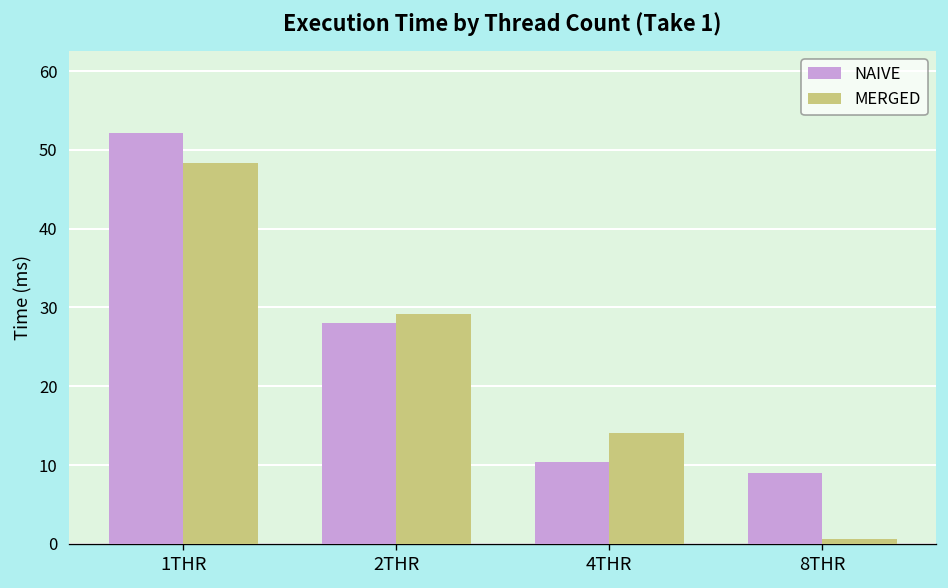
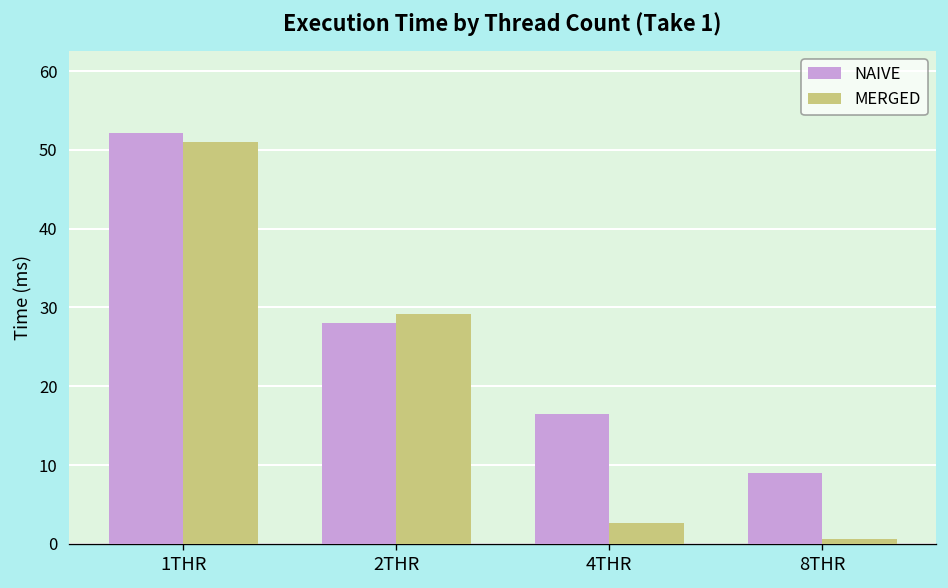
  {
    "NAIVE": {
      "1THR": 52,
      "2THR": 28,
-     "4THR": 10,
+     "4THR": 16,
      "8THR": 9
    },
    "MERGED": {
-     "1THR": 48,
+     "1THR": 51,
      "2THR": 29,
-     "4THR": 14,
+     "4THR": 3,
      "8THR": 1
    }
  }
